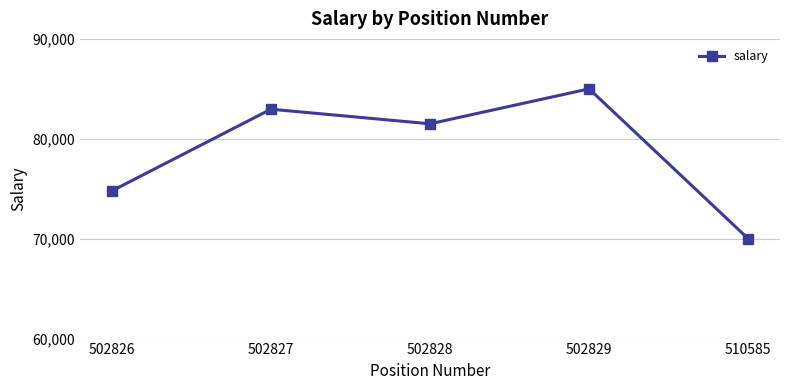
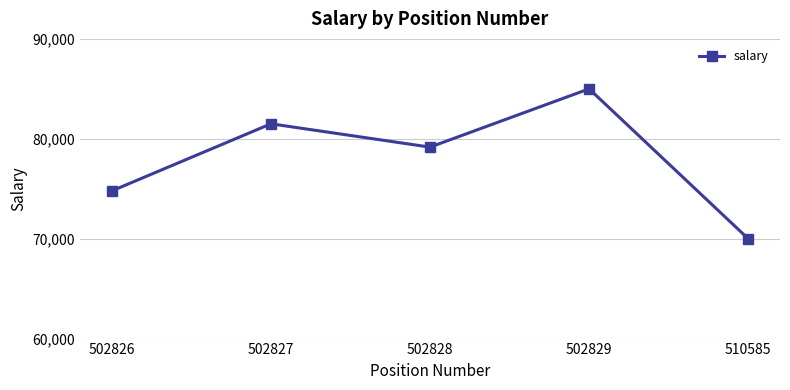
  {
    "502826": "75,000",
-   "502827": "83,000",
-   "502828": "82,000",
+   "502827": "82,000",
+   "502828": "79,000",
    "502829": "85,000",
    "510585": "70,000"
  }
